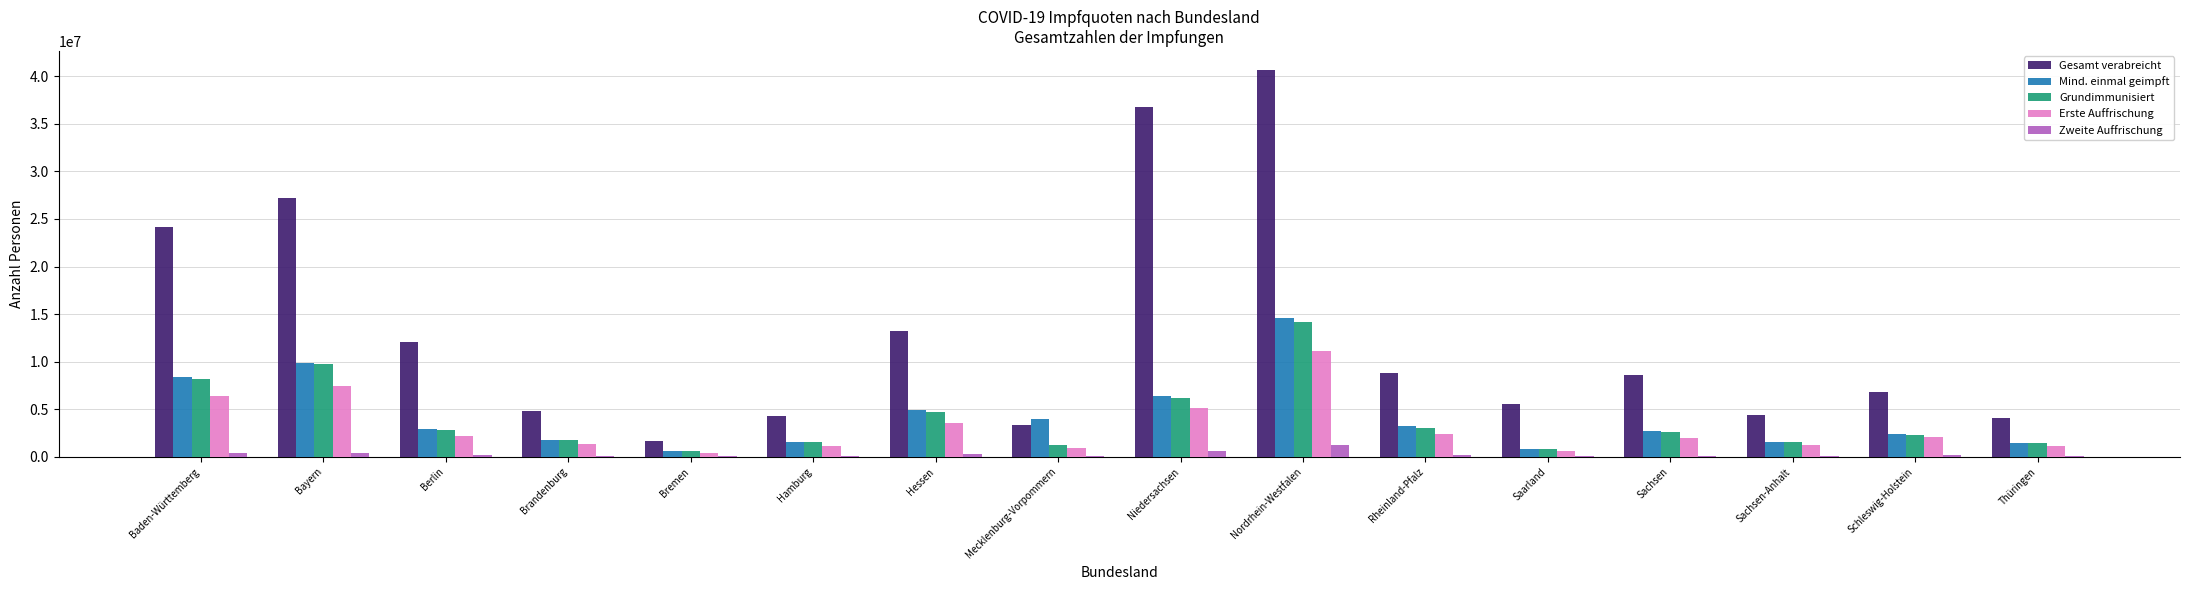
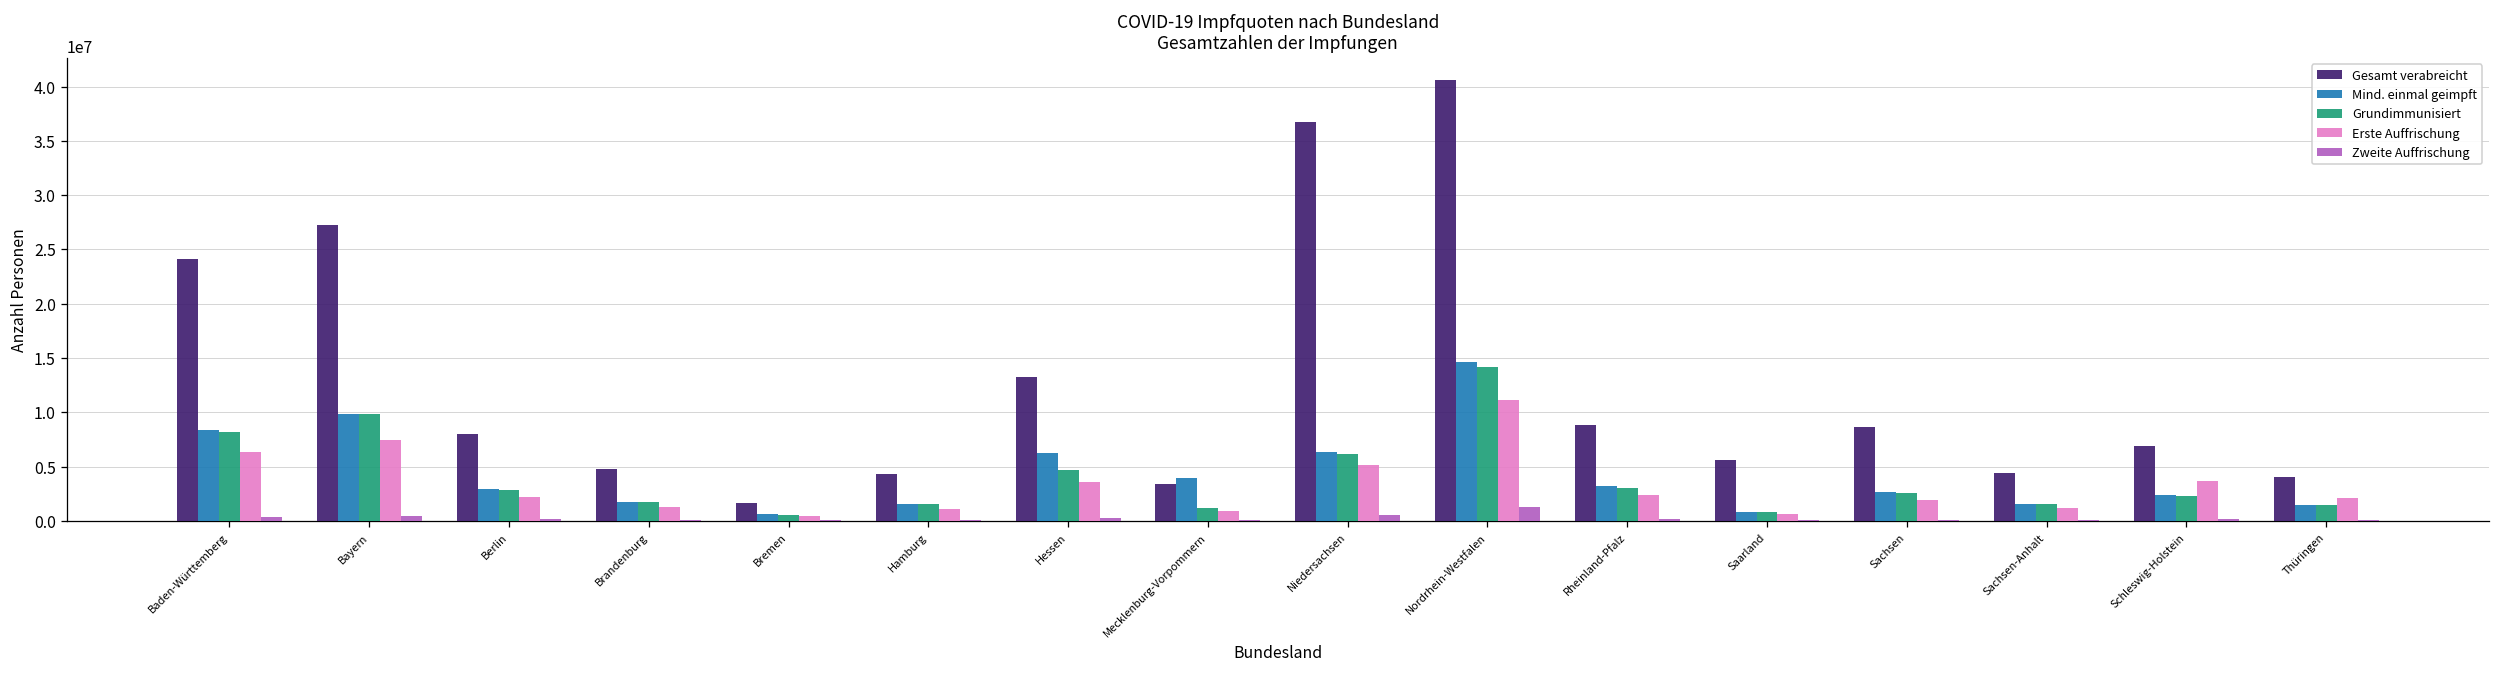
  {
    "Gesamt verabreicht": {
      "Baden-Württemberg": 24000000,
      "Bayern": 27000000,
-     "Berlin": 12000000,
+     "Berlin": 8000000,
      "Brandenburg": 5000000,
      "Bremen": 2000000,
      "Hamburg": 4000000,
      "Hessen": 13000000,
      "Mecklenburg-Vorpommern": 3000000,
      "Niedersachsen": 37000000,
      "Nordrhein-Westfalen": 41000000,
      "Rheinland-Pfalz": 9000000,
      "Saarland": 6000000,
      "Sachsen": 9000000,
      "Sachsen-Anhalt": 4000000,
      "Schleswig-Holstein": 7000000,
      "Thüringen": 4000000
    },
    "Mind. einmal geimpft": {
      "Baden-Württemberg": 8000000,
      "Bayern": 10000000,
      "Berlin": 3000000,
      "Brandenburg": 2000000,
      "Bremen": 1000000,
      "Hamburg": 2000000,
-     "Hessen": 5000000,
+     "Hessen": 6000000,
      "Mecklenburg-Vorpommern": 4000000,
      "Niedersachsen": 6000000,
      "Nordrhein-Westfalen": 15000000,
      "Rheinland-Pfalz": 3000000,
      "Saarland": 1000000,
      "Sachsen": 3000000,
      "Sachsen-Anhalt": 2000000,
      "Schleswig-Holstein": 2000000,
      "Thüringen": 1000000
    },
    "Grundimmunisiert": {
      "Baden-Württemberg": 8000000,
      "Bayern": 10000000,
      "Berlin": 3000000,
      "Brandenburg": 2000000,
      "Bremen": 1000000,
      "Hamburg": 2000000,
      "Hessen": 5000000,
      "Mecklenburg-Vorpommern": 1000000,
      "Niedersachsen": 6000000,
      "Nordrhein-Westfalen": 14000000,
      "Rheinland-Pfalz": 3000000,
      "Saarland": 1000000,
      "Sachsen": 3000000,
      "Sachsen-Anhalt": 2000000,
      "Schleswig-Holstein": 2000000,
      "Thüringen": 1000000
    },
    "Erste Auffrischung": {
      "Baden-Württemberg": 6000000,
      "Bayern": 7000000,
      "Berlin": 2000000,
      "Brandenburg": 1000000,
      "Bremen": 0,
      "Hamburg": 1000000,
      "Hessen": 4000000,
      "Mecklenburg-Vorpommern": 1000000,
      "Niedersachsen": 5000000,
      "Nordrhein-Westfalen": 11000000,
      "Rheinland-Pfalz": 2000000,
      "Saarland": 1000000,
      "Sachsen": 2000000,
      "Sachsen-Anhalt": 1000000,
-     "Schleswig-Holstein": 2000000,
-     "Thüringen": 1000000
+     "Schleswig-Holstein": 4000000,
+     "Thüringen": 2000000
    },
    "Zweite Auffrischung": {
      "Baden-Württemberg": 0,
      "Bayern": 0,
      "Hessen": 0,
      "Niedersachsen": 1000000,
      "Nordrhein-Westfalen": 1000000
    }
  }
